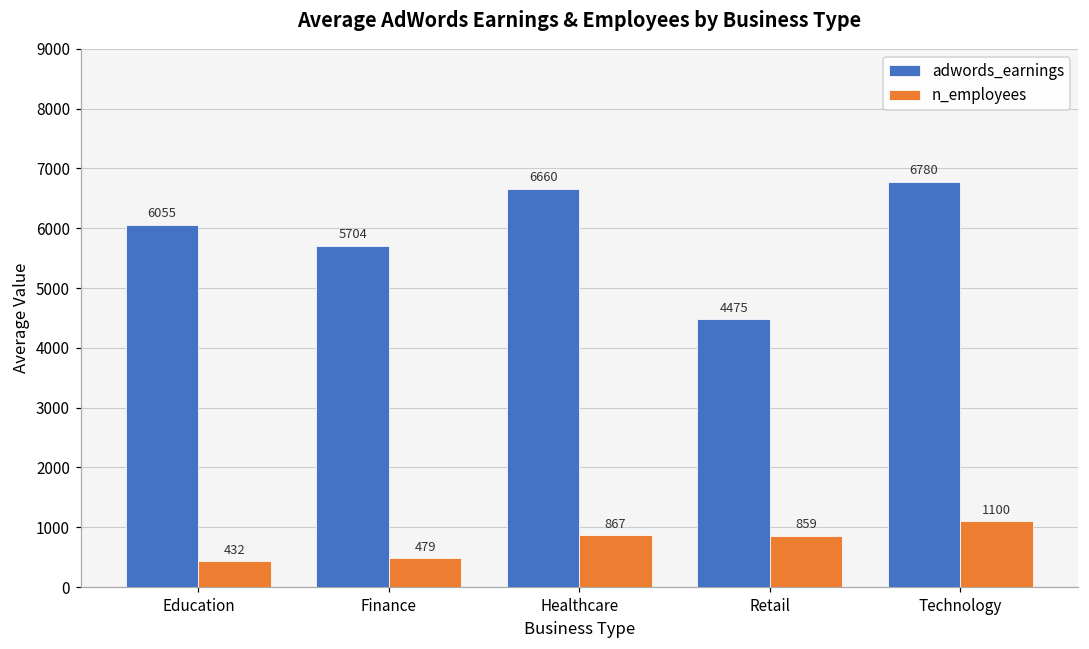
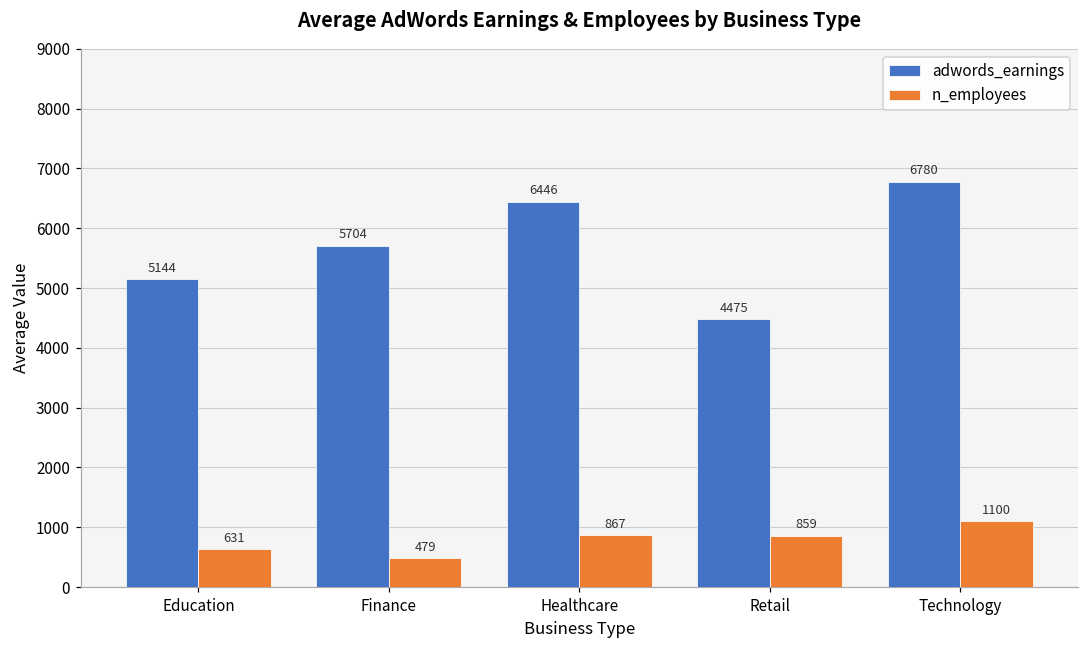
  {
    "adwords_earnings": {
-     "Education": 6055,
+     "Education": 5144,
      "Finance": 5704,
-     "Healthcare": 6660,
+     "Healthcare": 6446,
      "Retail": 4475,
      "Technology": 6780
    },
    "n_employees": {
-     "Education": 432,
+     "Education": 631,
      "Finance": 479,
      "Healthcare": 867,
      "Retail": 859,
      "Technology": 1100
    }
  }
